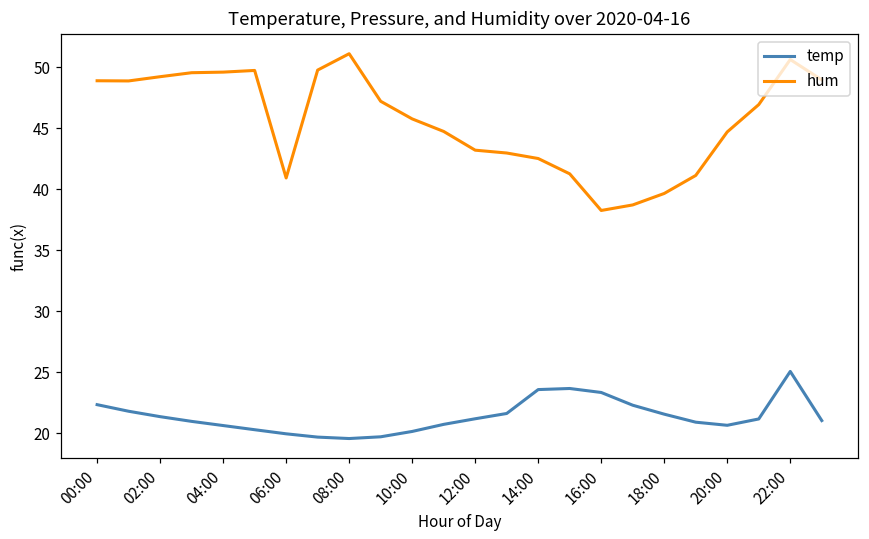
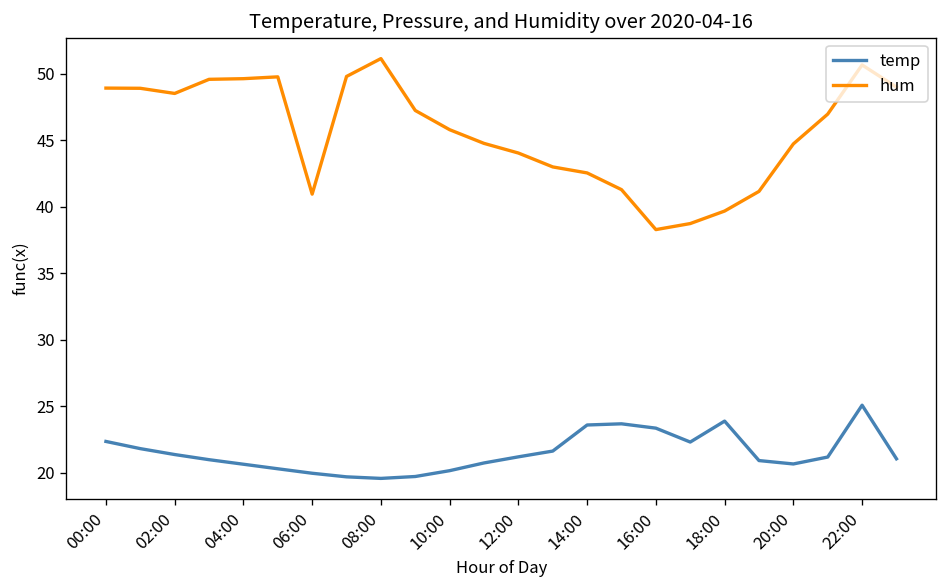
  {
    "temp": {
      "00:00": 22.4,
      "02:00": 21.4,
      "04:00": 20.6,
      "06:00": 20.0,
      "08:00": 19.6,
      "10:00": 20.2,
      "12:00": 21.2,
      "14:00": 23.6,
      "16:00": 23.4,
-     "18:00": 21.6,
+     "18:00": 23.9,
      "20:00": 20.7,
      "22:00": 25.1
    },
    "hum": {
      "00:00": 48.9,
-     "02:00": 49.2,
+     "02:00": 48.5,
      "04:00": 49.6,
      "06:00": 40.9,
      "08:00": 51.1,
      "10:00": 45.8,
-     "12:00": 43.2,
+     "12:00": 44.0,
      "14:00": 42.5,
      "16:00": 38.3,
      "18:00": 39.7,
      "20:00": 44.7
    }
  }
